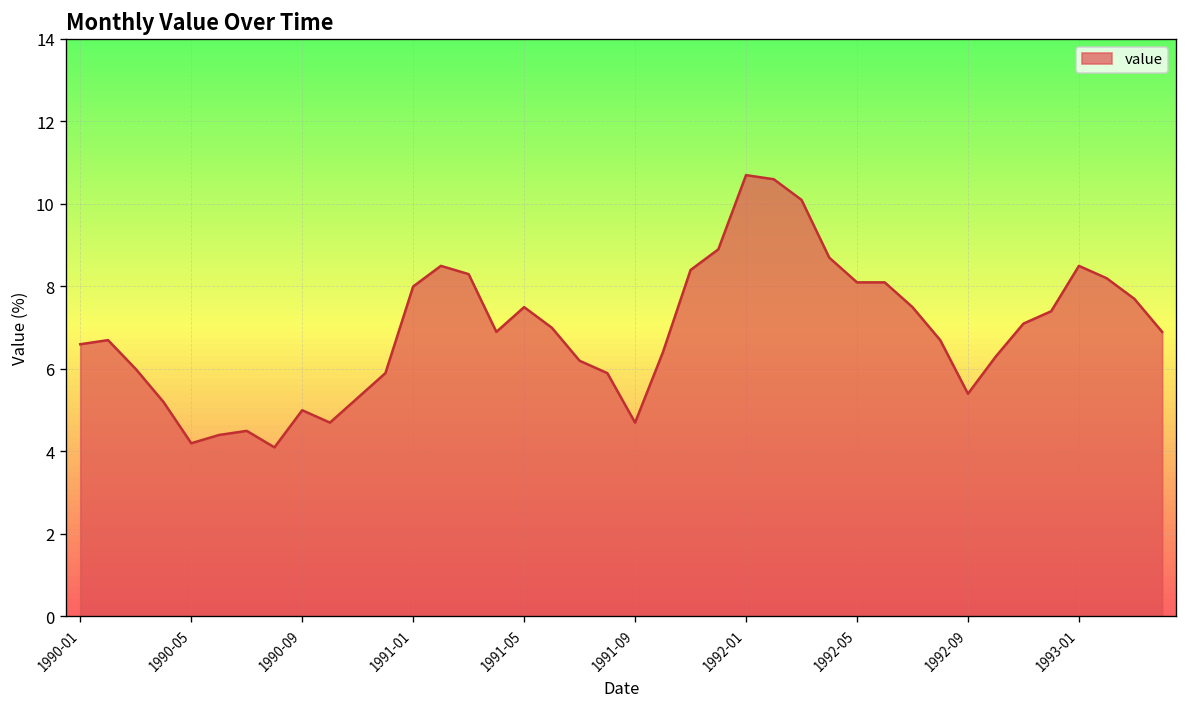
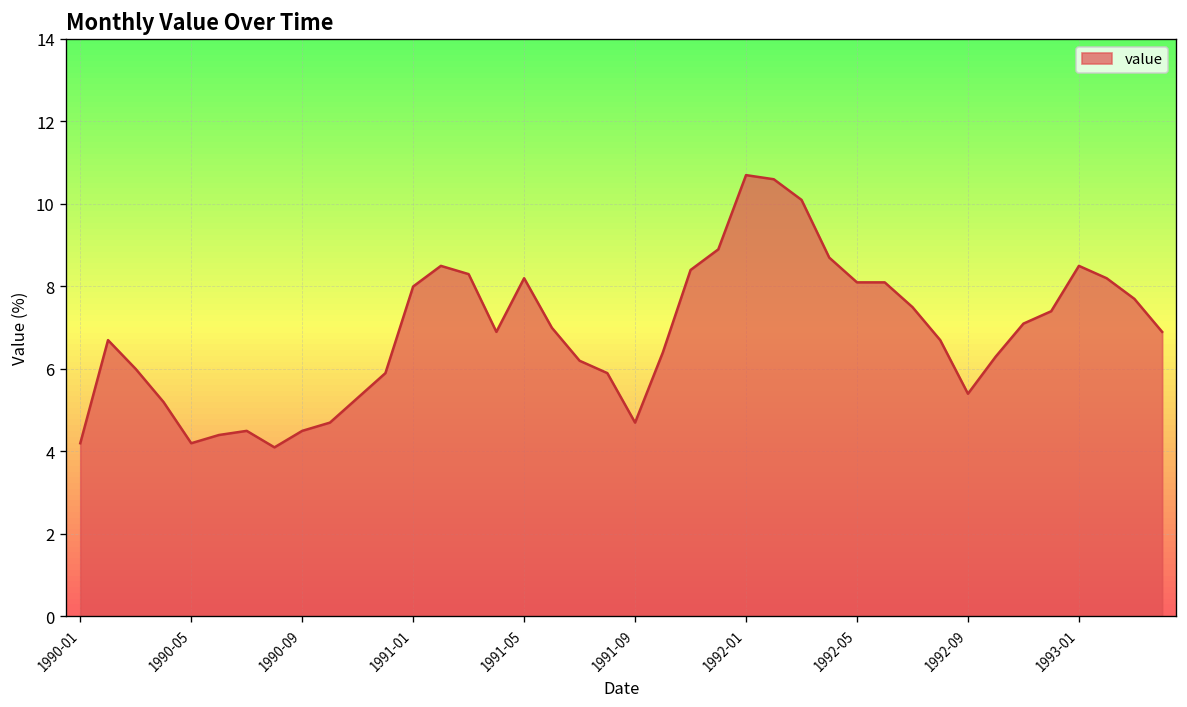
  {
-   "1990-01": 6.6,
+   "1990-01": 4.2,
    "1990-05": 4.2,
-   "1990-09": 5.0,
+   "1990-09": 4.5,
    "1991-01": 8.0,
-   "1991-05": 7.5,
+   "1991-05": 8.2,
    "1991-09": 4.7,
    "1992-01": 10.7,
    "1992-05": 8.1,
    "1992-09": 5.4,
    "1993-01": 8.5
  }
